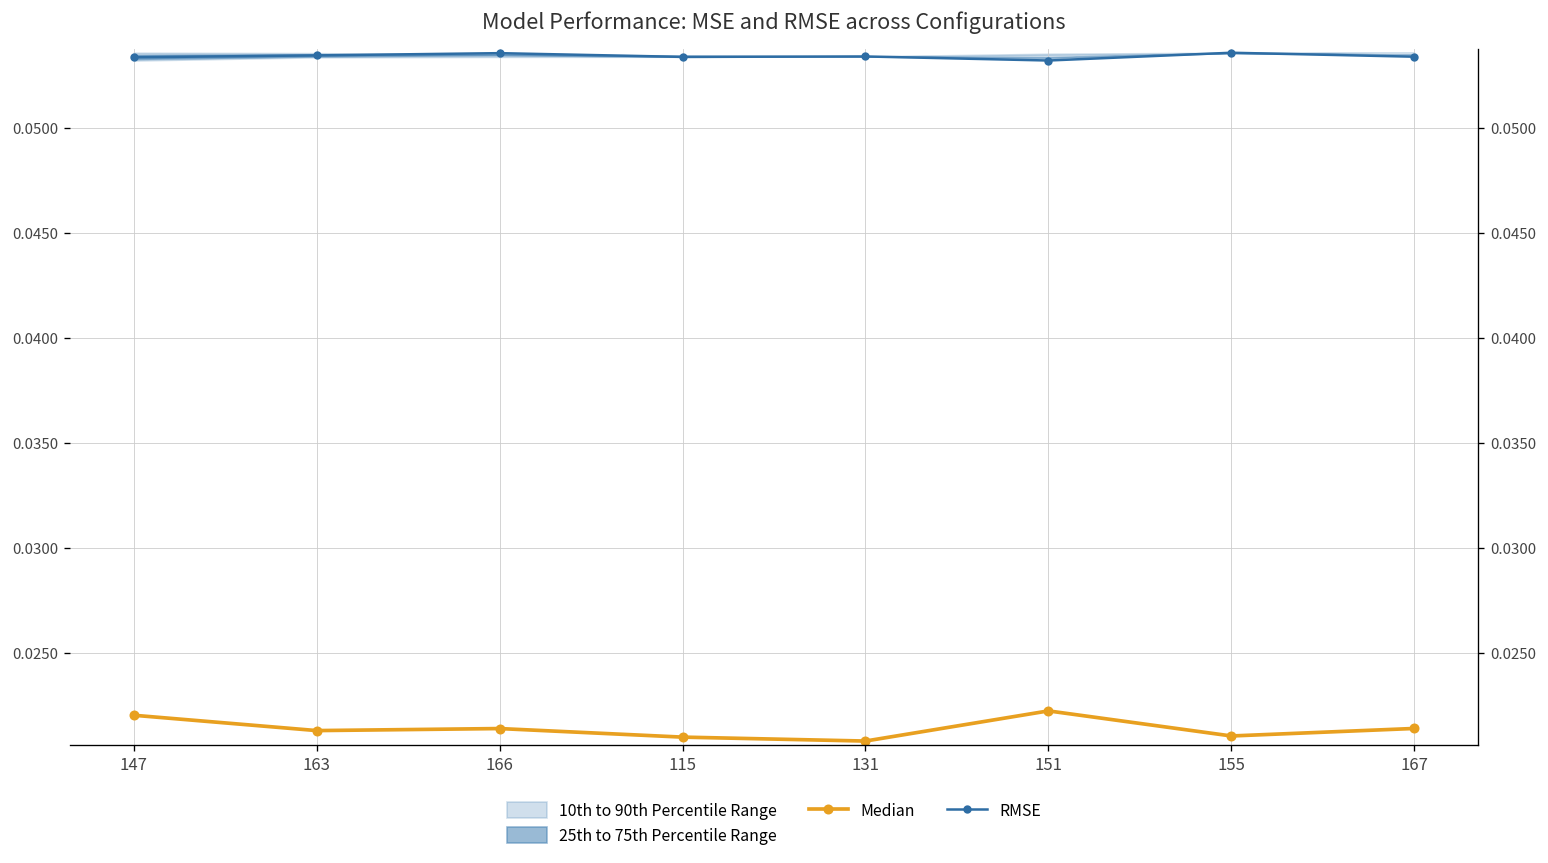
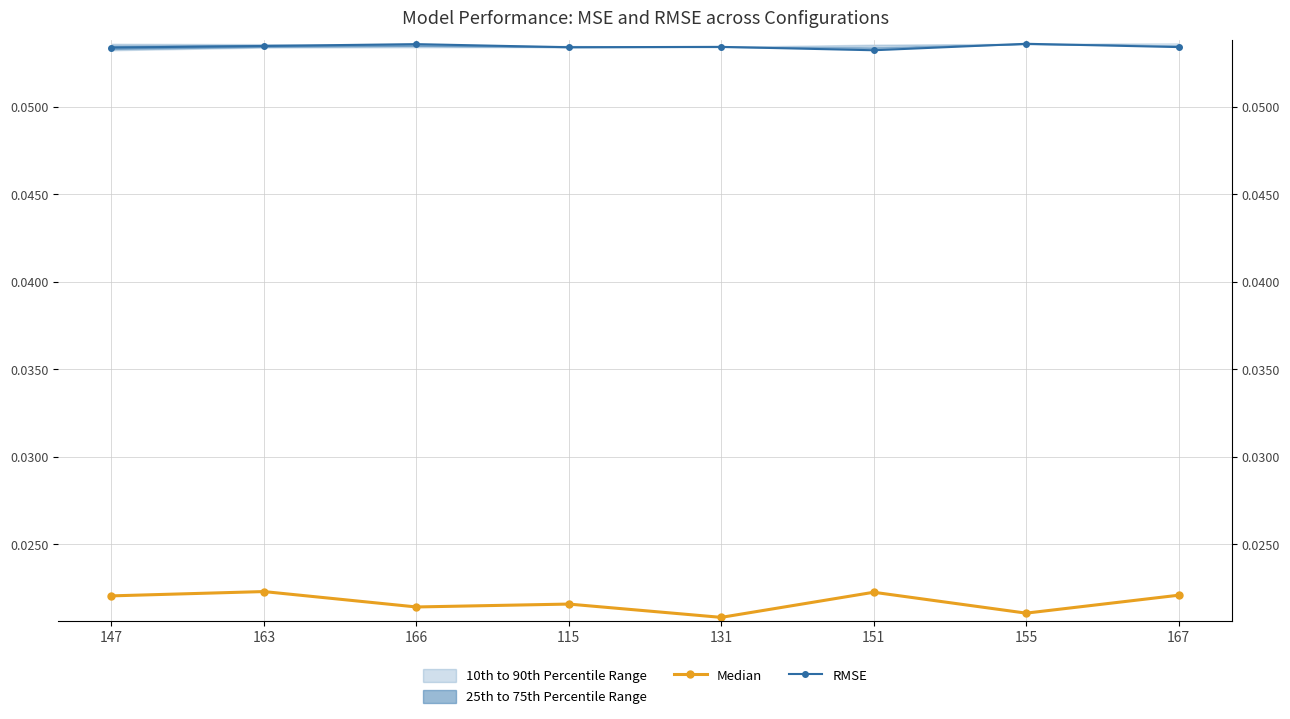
  {
    "Median": {
      "147": 0.0220,
-     "163": 0.0213,
+     "163": 0.0223,
      "166": 0.0214,
-     "115": 0.0210,
+     "115": 0.0216,
      "131": 0.0208,
      "151": 0.0223,
      "155": 0.0211,
-     "167": 0.0214
+     "167": 0.0221
    }
  }
